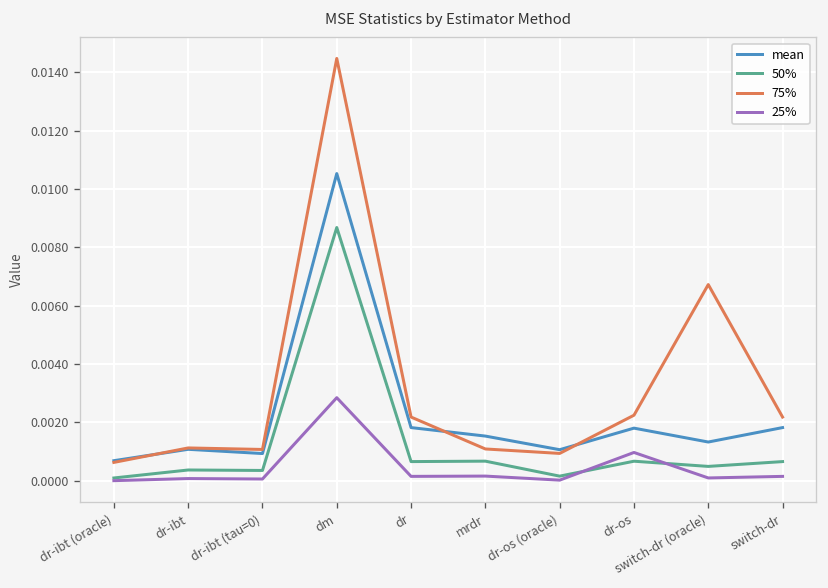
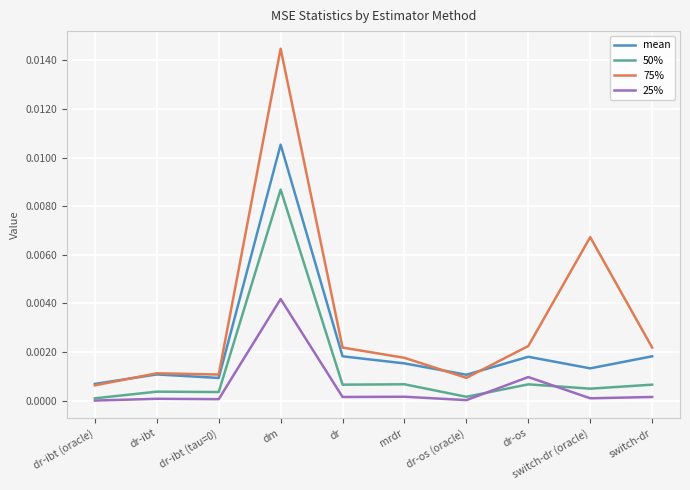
  {
    "mean": {
      "dr-ibt (tau=0)": 0.0009,
      "dm": 0.0105,
      "dr": 0.0018,
      "mrdr": 0.0015,
      "dr-os (oracle)": 0.0011,
      "dr-os": 0.0018,
      "switch-dr (oracle)": 0.0013,
      "switch-dr": 0.0018
    },
    "50%": {
      "dr-ibt": 0.0004,
      "dr-ibt (tau=0)": 0.0004,
      "dm": 0.0087,
      "dr": 0.0007,
      "mrdr": 0.0007,
      "dr-os (oracle)": 0.0002,
      "dr-os": 0.0007,
      "switch-dr (oracle)": 0.0005,
      "switch-dr": 0.0007
    },
    "75%": {
      "dr-ibt (tau=0)": 0.0011,
      "dm": 0.0145,
      "dr": 0.0022,
-     "mrdr": 0.0011,
+     "mrdr": 0.0018,
      "dr-os (oracle)": 0.0009,
      "dr-os": 0.0022,
      "switch-dr (oracle)": 0.0067,
      "switch-dr": 0.0022
    },
    "25%": {
      "dr-ibt": 0.0001,
      "dr-ibt (tau=0)": 0.0001,
-     "dm": 0.0028,
+     "dm": 0.0042,
      "dr": 0.0002,
      "mrdr": 0.0002,
      "dr-os (oracle)": 0.0000,
      "dr-os": 0.0010,
      "switch-dr (oracle)": 0.0001,
      "switch-dr": 0.0002
    }
  }
